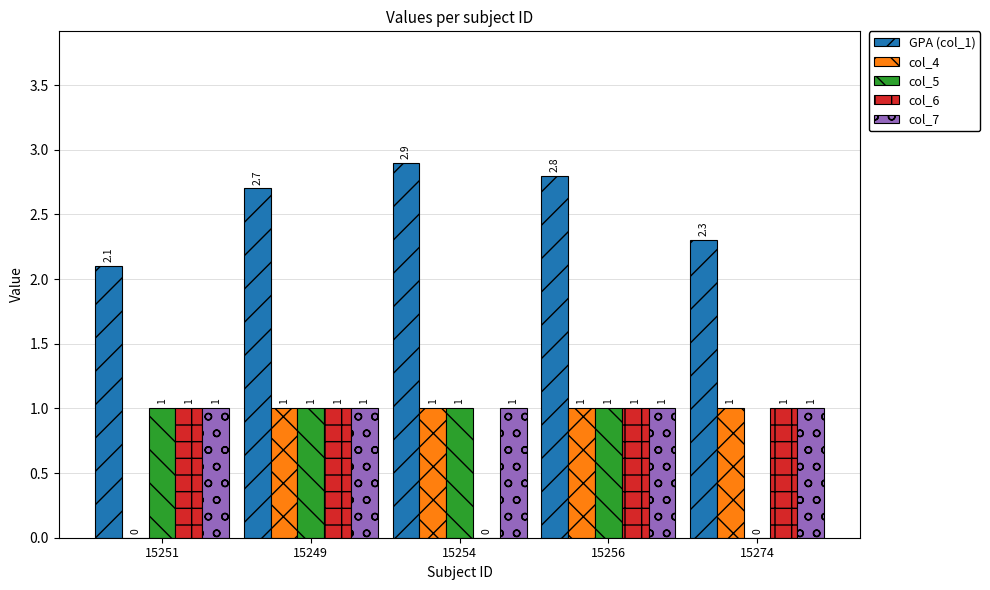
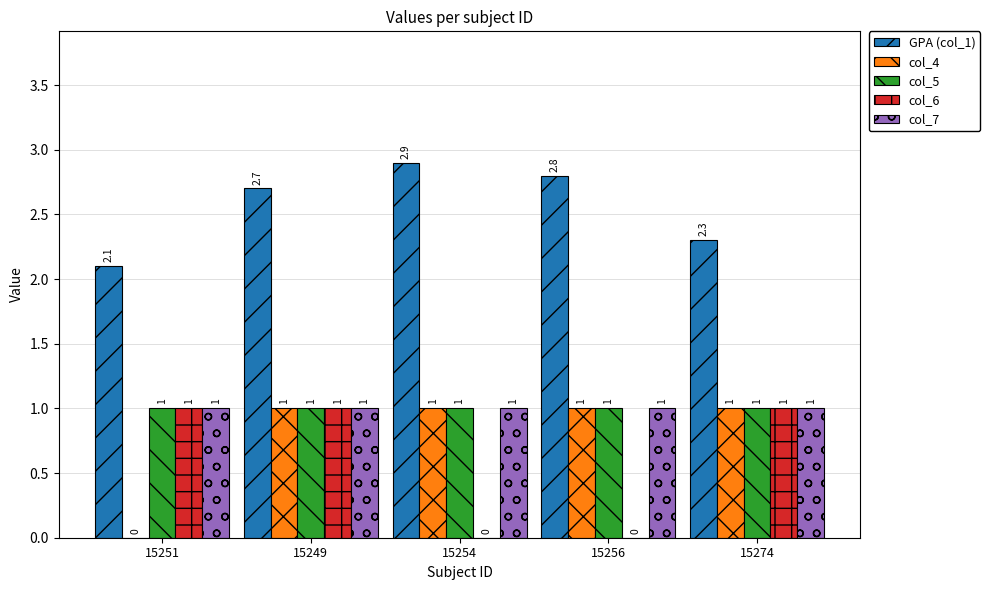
  {
    "GPA (col_1)": {
      "15251": 2.1,
      "15249": 2.7,
      "15254": 2.9,
      "15256": 2.8,
      "15274": 2.3
    },
    "col_4": {
      "15251": 0,
      "15249": 1,
      "15254": 1,
      "15256": 1,
      "15274": 1
    },
    "col_5": {
      "15251": 1,
      "15249": 1,
      "15254": 1,
      "15256": 1,
-     "15274": 0
+     "15274": 1
    },
    "col_6": {
      "15251": 1,
      "15249": 1,
      "15254": 0,
-     "15256": 1,
+     "15256": 0,
      "15274": 1
    },
    "col_7": {
      "15251": 1,
      "15249": 1,
      "15254": 1,
      "15256": 1,
      "15274": 1
    }
  }
